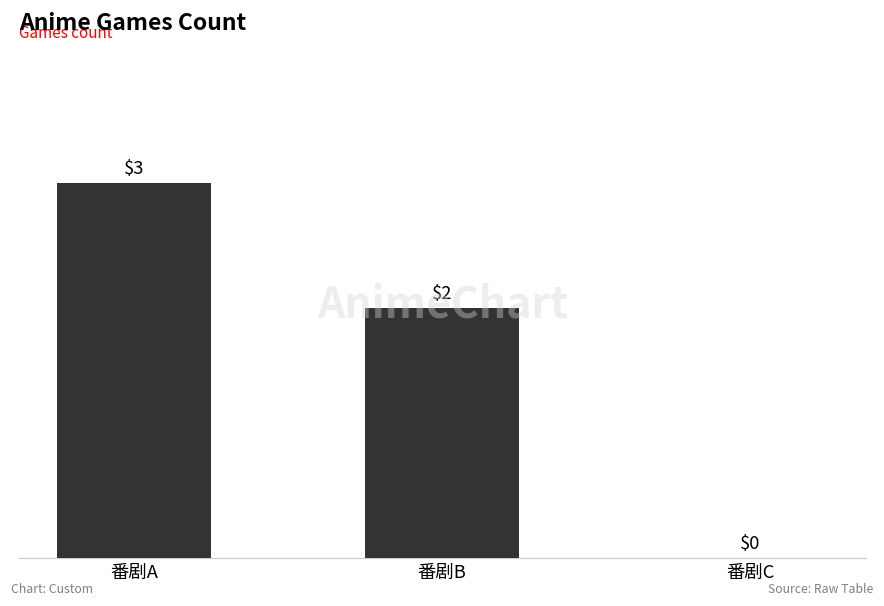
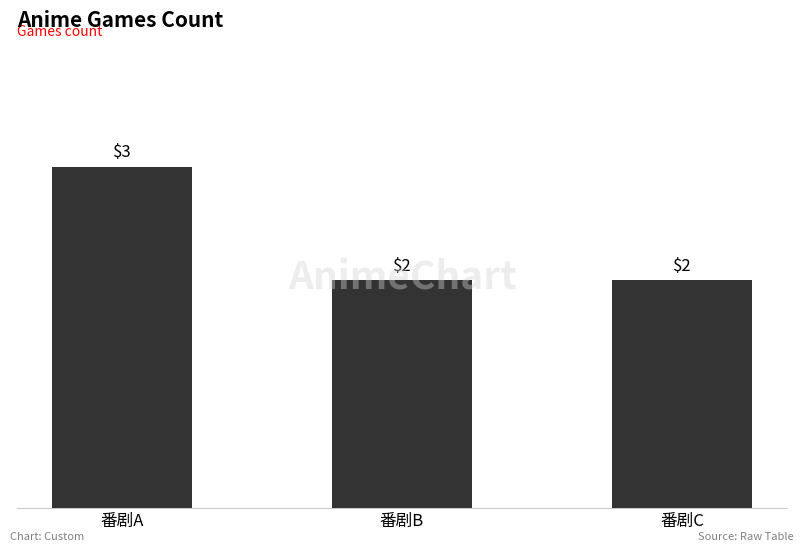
  {
    "番剧A": "$3",
    "番剧B": "$2",
-   "番剧C": "$0"
+   "番剧C": "$2"
  }
